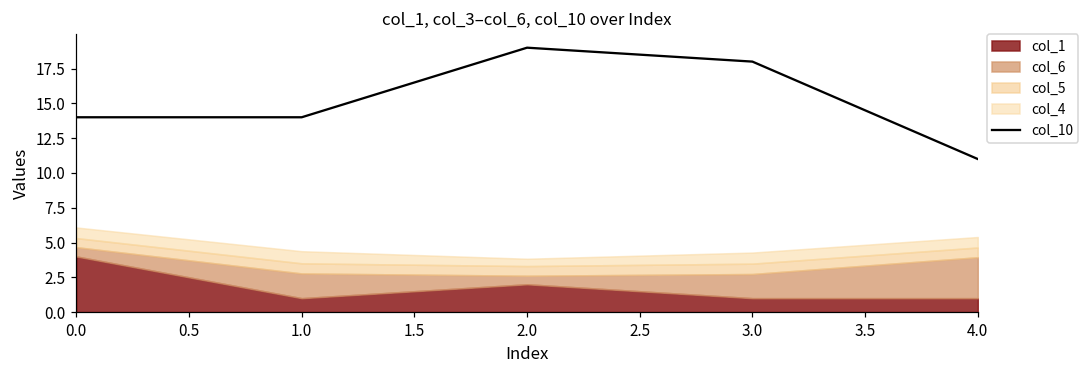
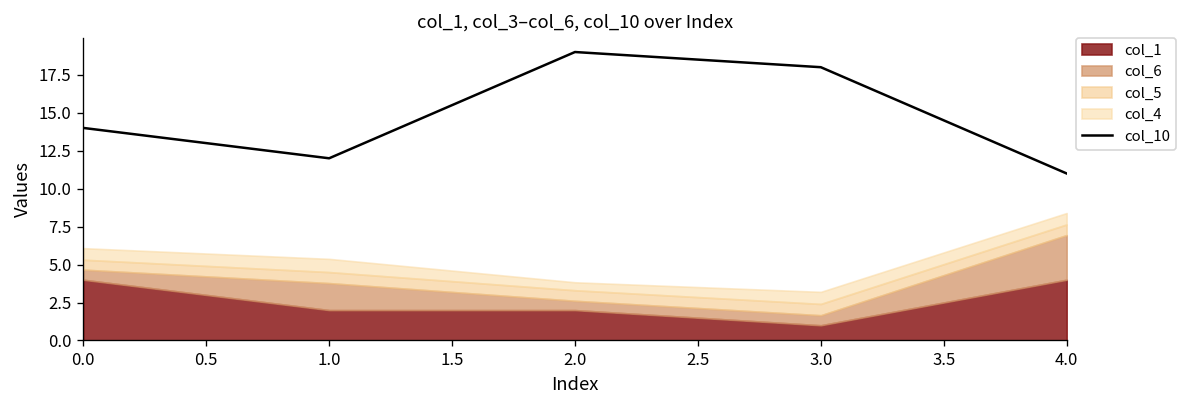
  {
    "col_10": {
      "0.0": 14,
-     "1.0": 14,
+     "1.0": 12,
      "2.0": 19,
      "3.0": 18,
      "4.0": 11
    },
    "col_1": {
      "0.0": 4,
-     "1.0": 1,
+     "1.0": 2,
      "2.0": 2,
      "3.0": 1,
-     "4.0": 1
+     "4.0": 4
    },
    "col_6": {
      "0.0": 0.7,
      "1.0": 1.8,
      "2.0": 0.6,
-     "3.0": 1.7,
+     "3.0": 0.7,
      "4.0": 2.9
    }
  }
